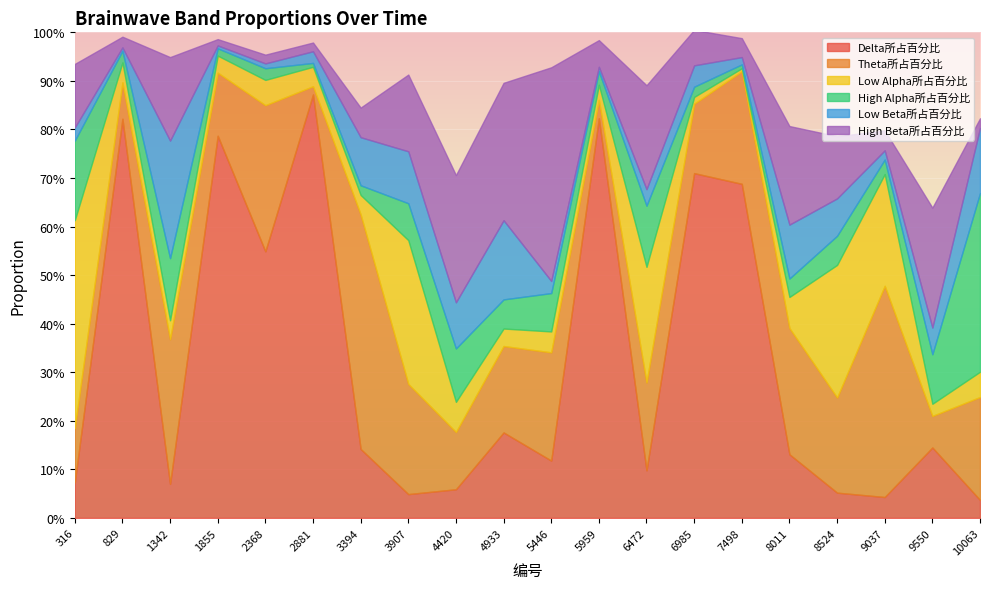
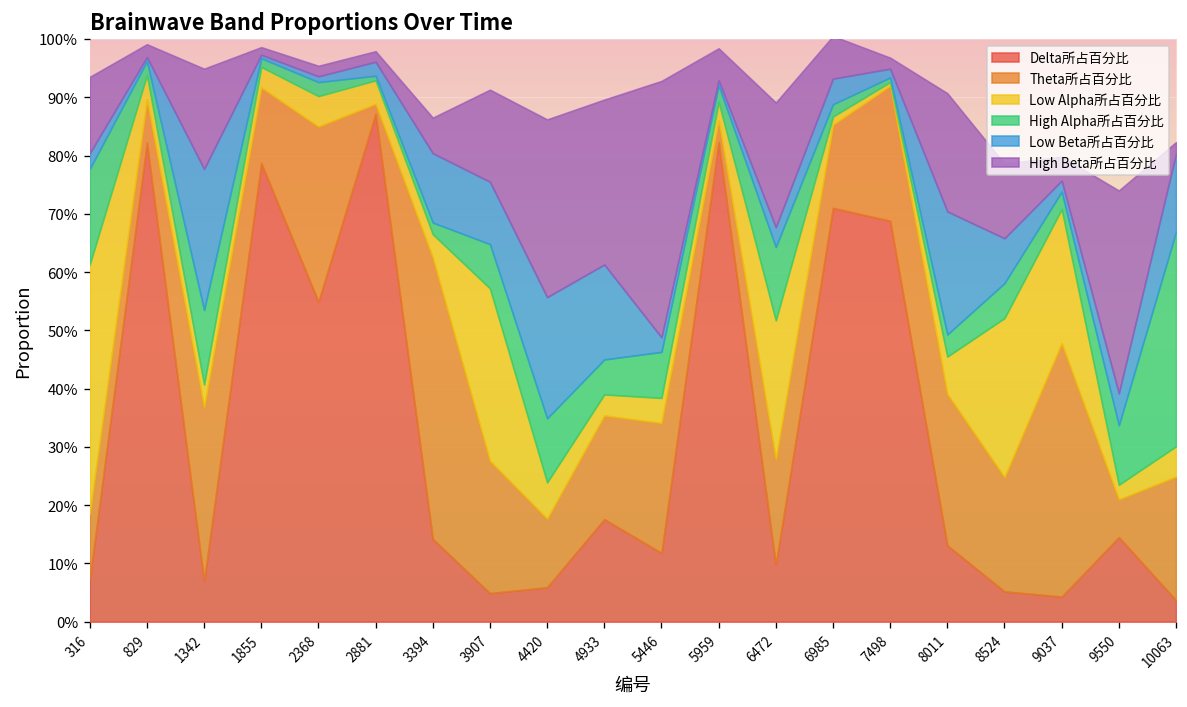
  {
    "Low Alpha所占百分比": {
      "316": "43%",
      "829": "4%",
      "1342": "4%",
      "1855": "4%",
      "2368": "5%",
      "2881": "4%",
      "3394": "4%",
      "3907": "30%",
      "4420": "6%",
      "4933": "4%",
      "5446": "4%",
      "5959": "3%",
      "6472": "24%",
      "6985": "1%",
      "7498": "1%",
      "8011": "6%",
      "8524": "27%",
      "9037": "23%",
      "9550": "2%",
      "10063": "5%"
    },
    "High Alpha所占百分比": {
      "316": "16%",
      "829": "2%",
      "1342": "13%",
      "1855": "2%",
      "2368": "2%",
      "2881": "1%",
      "3394": "2%",
      "3907": "8%",
      "4420": "11%",
      "4933": "6%",
      "5446": "8%",
      "5959": "3%",
      "6472": "13%",
      "6985": "2%",
      "7498": "1%",
      "8011": "4%",
      "8524": "6%",
      "9037": "3%",
      "9550": "10%",
      "10063": "37%"
    },
    "Low Beta所占百分比": {
      "316": "3%",
      "829": "1%",
      "1342": "24%",
      "1855": "1%",
      "2368": "1%",
      "2881": "2%",
-     "3394": "10%",
+     "3394": "12%",
      "3907": "11%",
-     "4420": "9%",
+     "4420": "21%",
      "4933": "16%",
      "5446": "3%",
      "5959": "1%",
      "6472": "3%",
      "6985": "4%",
      "7498": "2%",
-     "8011": "11%",
+     "8011": "21%",
      "8524": "8%",
      "9037": "2%",
      "9550": "5%",
      "10063": "13%"
    },
    "High Beta所占百分比": {
      "316": "13%",
      "829": "2%",
      "1342": "17%",
      "1855": "1%",
      "2368": "2%",
      "2881": "2%",
      "3394": "6%",
      "3907": "16%",
-     "4420": "26%",
+     "4420": "30%",
      "4933": "28%",
      "5446": "44%",
      "5959": "6%",
      "6472": "21%",
-     "7498": "4%",
+     "7498": "2%",
      "8011": "20%",
-     "9550": "25%",
+     "9550": "35%",
      "10063": "2%"
    }
  }
